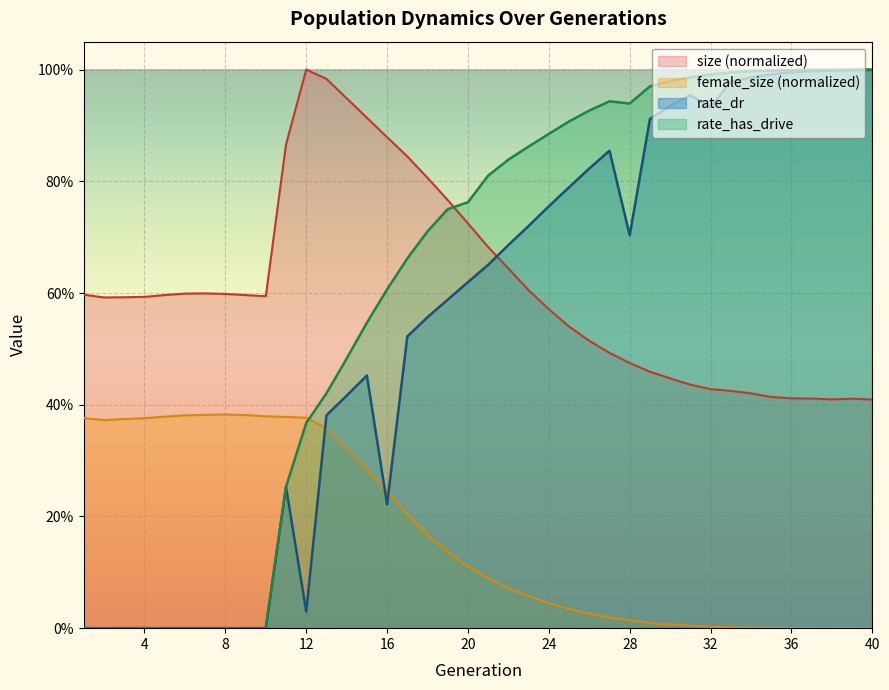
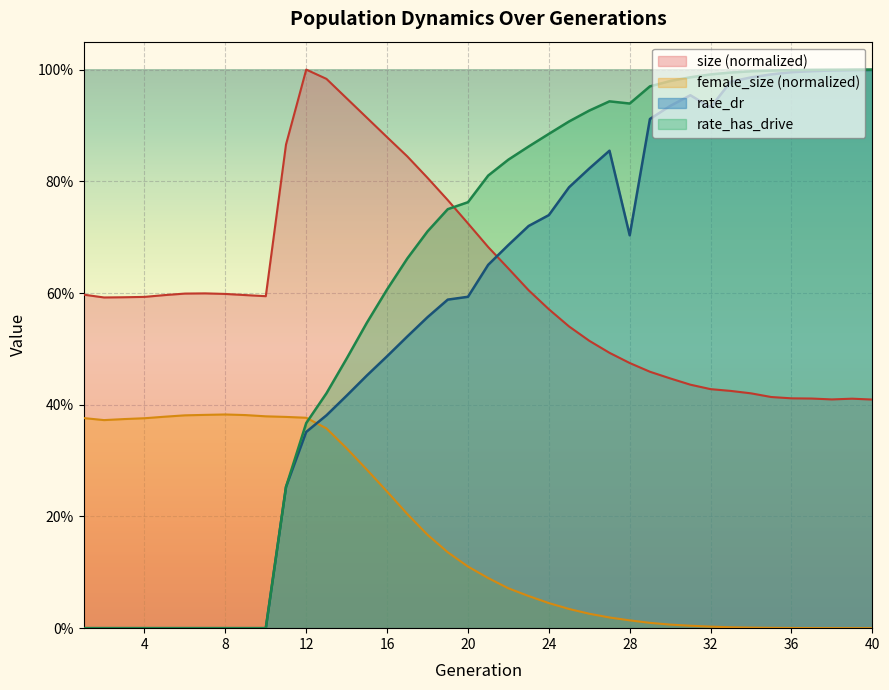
  {
    "rate_dr": {
-     "12": "3%",
-     "16": "22%",
-     "20": "62%",
-     "24": "76%",
+     "12": "35%",
+     "16": "49%",
+     "20": "59%",
+     "24": "74%",
      "28": "70%"
    },
    "rate_has_drive": {
      "12": "37%",
      "16": "61%",
      "20": "76%",
      "24": "88%",
      "28": "94%"
    }
  }
